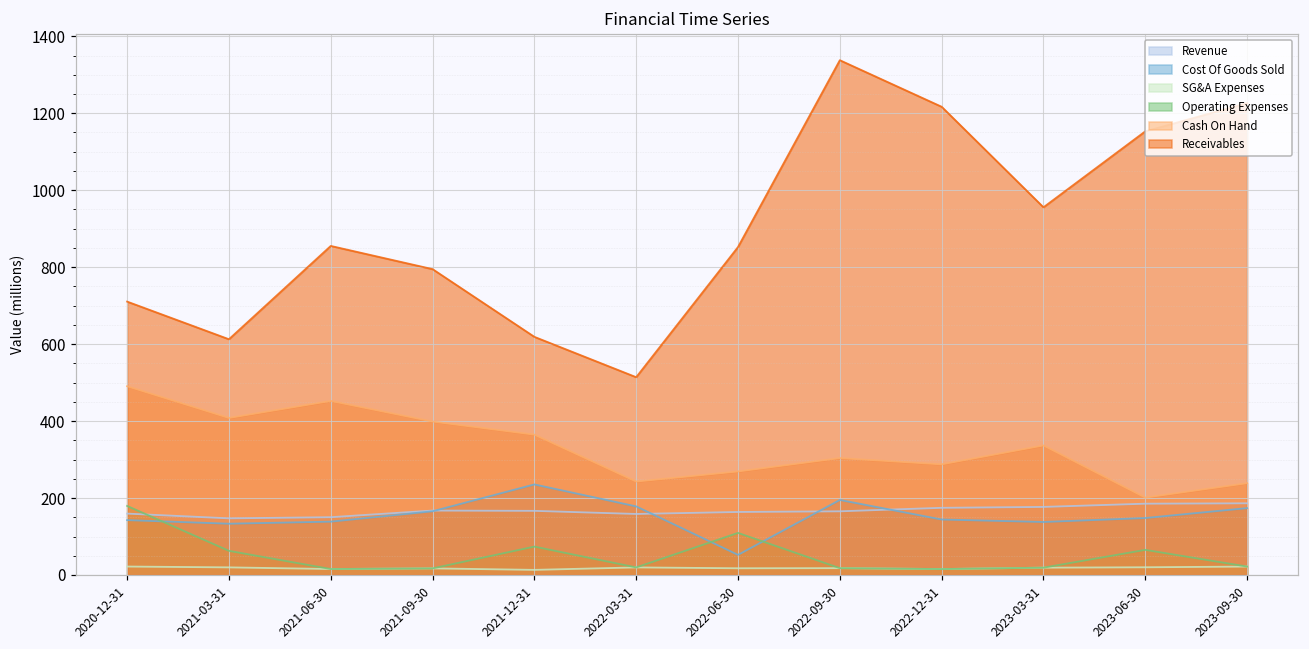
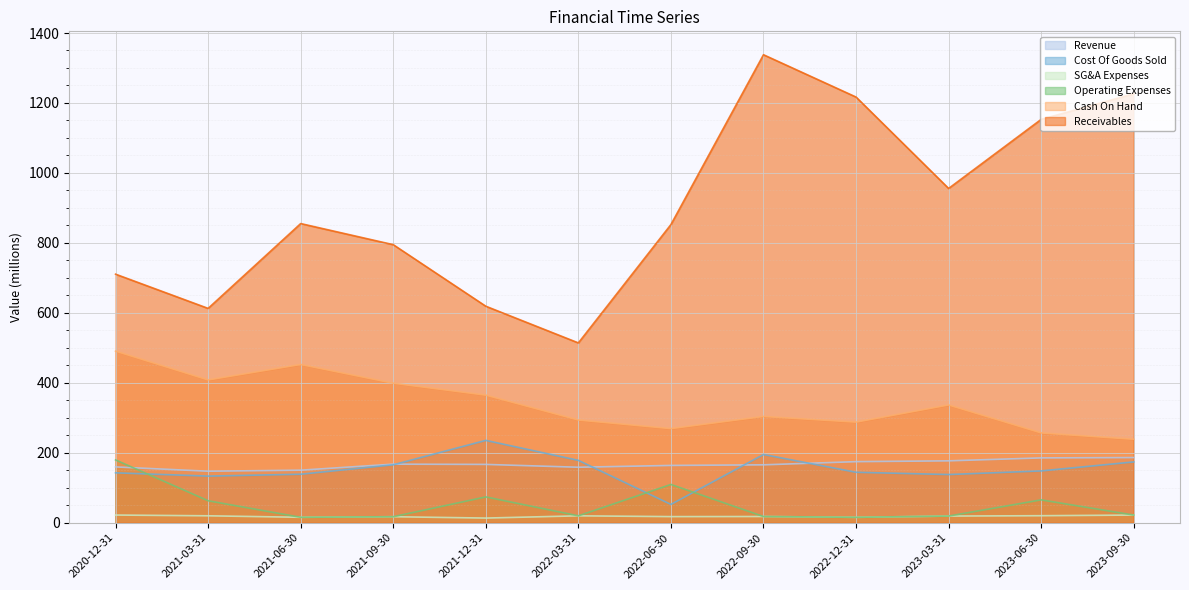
  {
    "Cost Of Goods Sold": {
      "2020-12-31": 140,
      "2021-03-31": 130,
      "2021-06-30": 140,
      "2021-12-31": 240,
      "2022-03-31": 180,
      "2022-06-30": 50,
      "2022-09-30": 200,
      "2022-12-31": 140,
      "2023-03-31": 140,
      "2023-06-30": 150,
      "2023-09-30": 170
    },
    "Operating Expenses": {
      "2020-12-31": 180,
      "2021-03-31": 60,
      "2021-12-31": 70,
      "2022-06-30": 110,
      "2023-06-30": 70
    },
    "Cash On Hand": {
      "2020-12-31": 490,
      "2021-03-31": 410,
      "2021-06-30": 450,
      "2021-09-30": 400,
      "2021-12-31": 360,
-     "2022-03-31": 240,
+     "2022-03-31": 290,
      "2022-06-30": 270,
      "2022-09-30": 300,
      "2022-12-31": 290,
      "2023-03-31": 340,
-     "2023-06-30": 200,
+     "2023-06-30": 260,
      "2023-09-30": 240
    },
    "Receivables": {
      "2020-12-31": 710,
      "2021-03-31": 610,
      "2021-06-30": 860,
      "2021-09-30": 790,
      "2021-12-31": 620,
      "2022-03-31": 510,
      "2022-06-30": 850,
      "2022-09-30": 1340,
      "2022-12-31": 1220,
      "2023-03-31": 960
    }
  }
